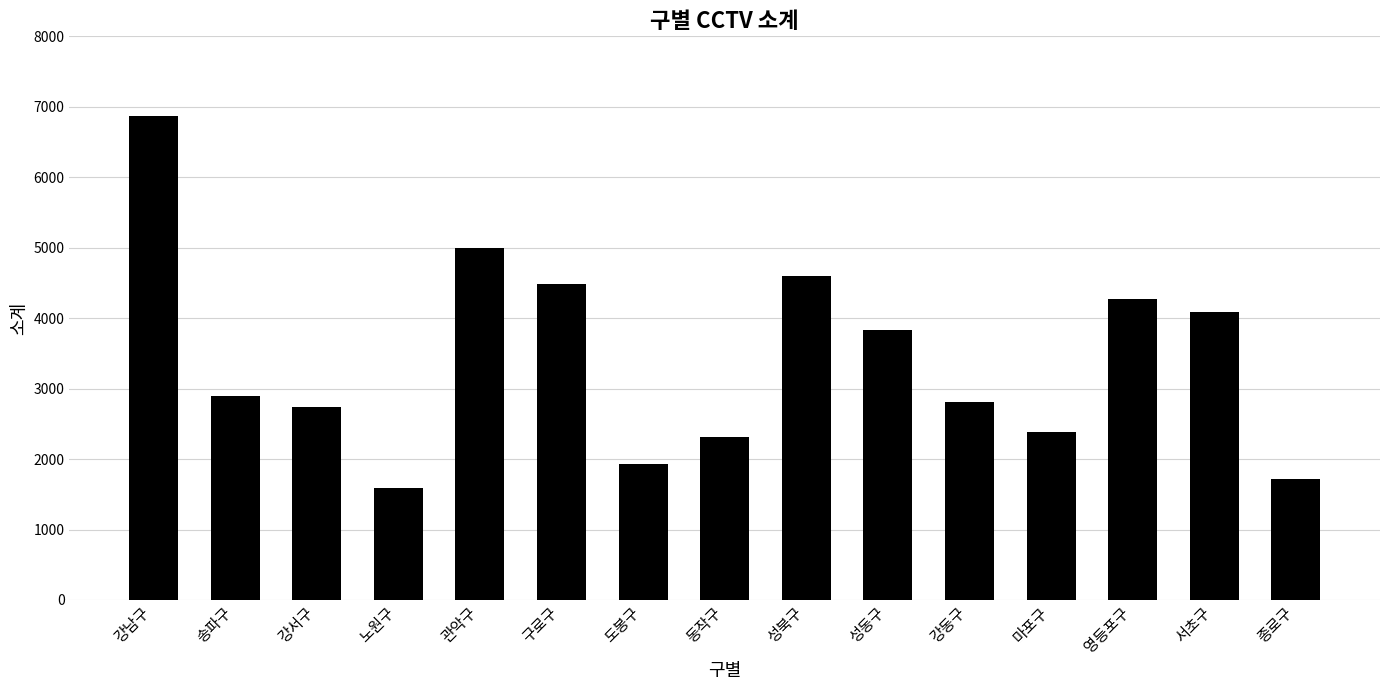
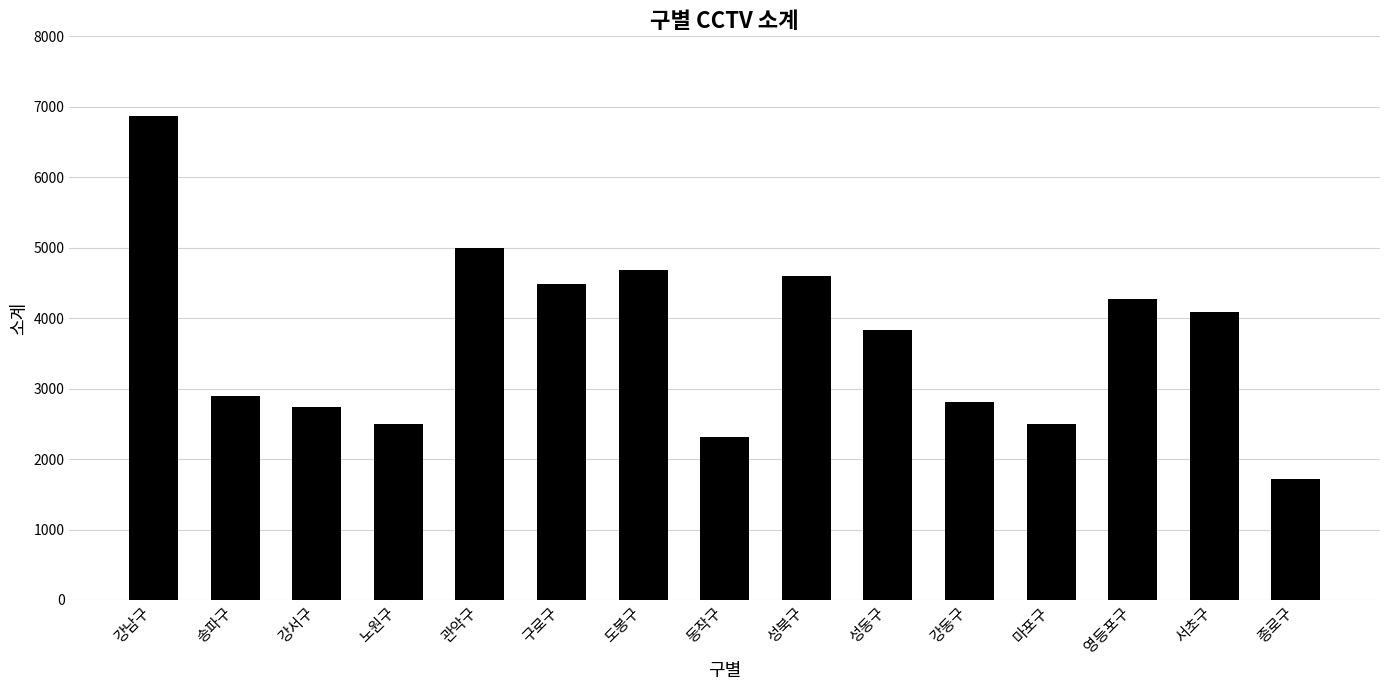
  {
    "강남구": 6900,
    "송파구": 2900,
    "강서구": 2700,
-   "노원구": 1600,
+   "노원구": 2500,
    "관악구": 5000,
    "구로구": 4500,
-   "도봉구": 1900,
+   "도봉구": 4700,
    "동작구": 2300,
    "성북구": 4600,
    "성동구": 3800,
    "강동구": 2800,
-   "마포구": 2400,
+   "마포구": 2500,
    "영등포구": 4300,
    "서초구": 4100,
    "종로구": 1700
  }
